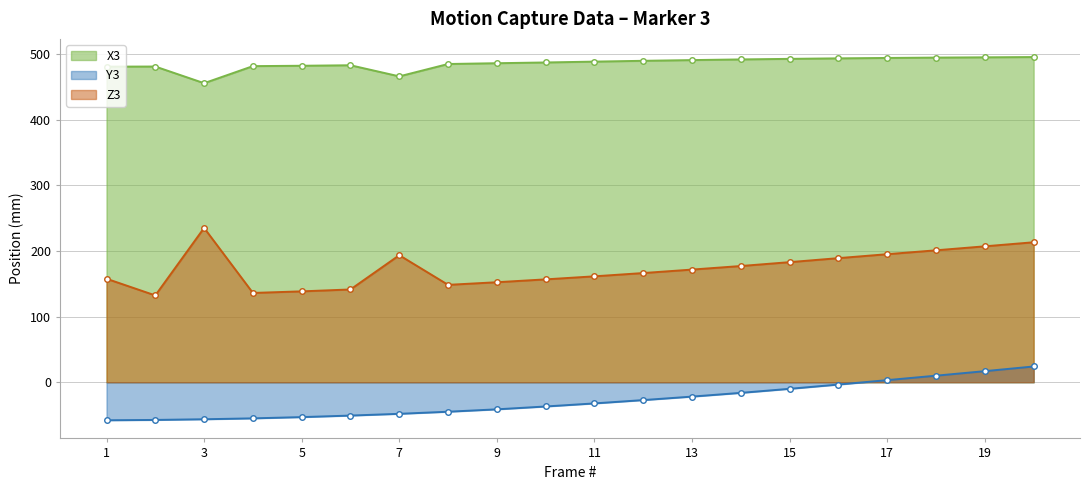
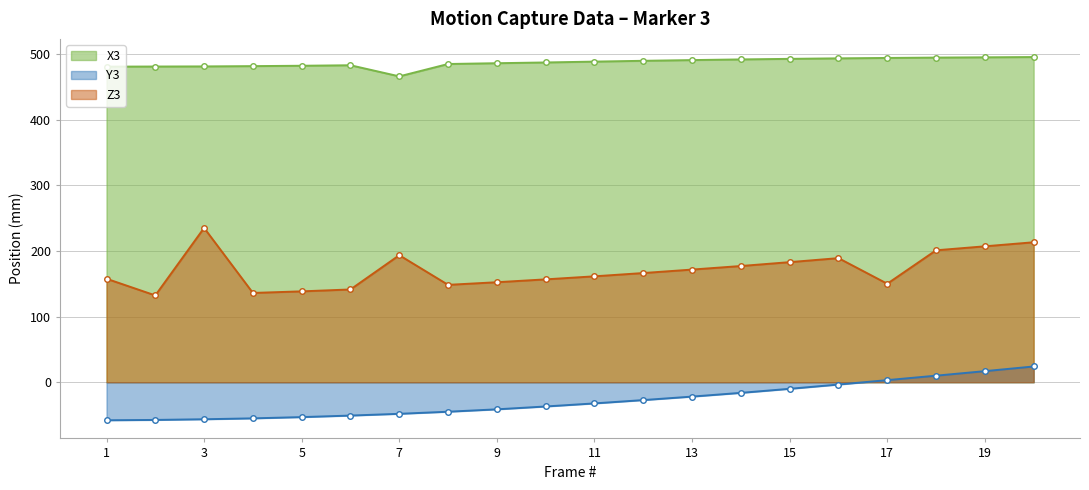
  {
    "X3": {
-     "3": 460,
+     "3": 480,
      "5": 480,
      "7": 470,
      "9": 490,
      "11": 490,
      "13": 490,
      "15": 490,
      "17": 490,
      "19": 500
    },
    "Z3": {
      "1": 160,
      "3": 240,
      "5": 140,
      "7": 190,
      "9": 150,
      "11": 160,
      "13": 170,
      "15": 180,
-     "17": 200,
+     "17": 150,
      "19": 210
    }
  }
